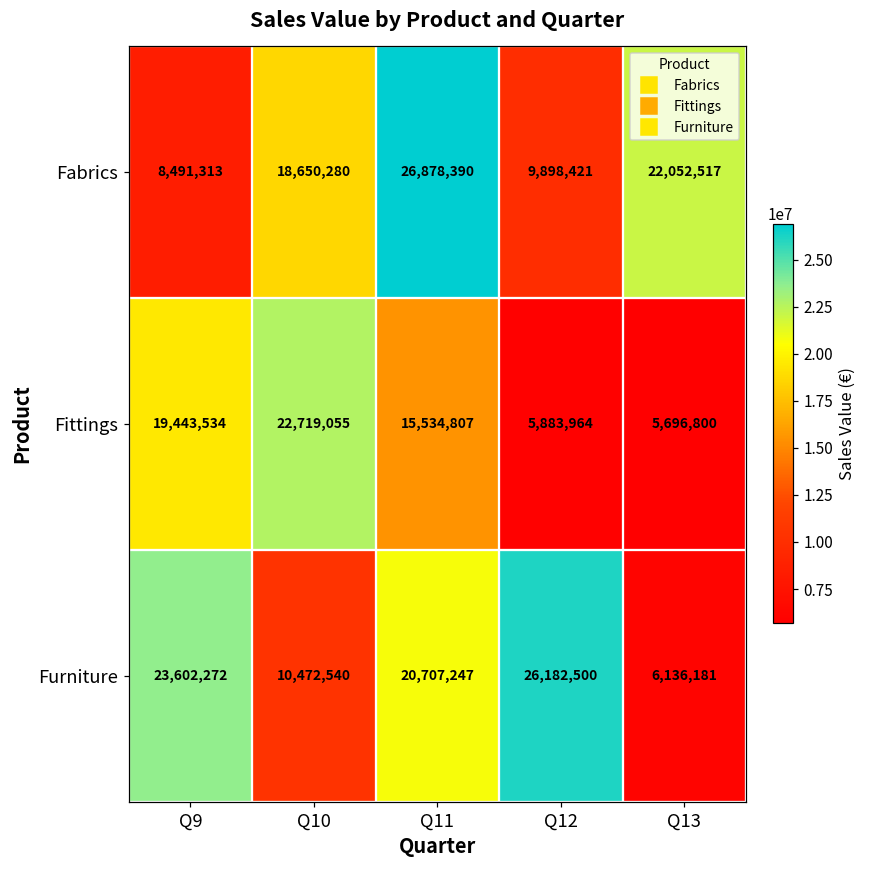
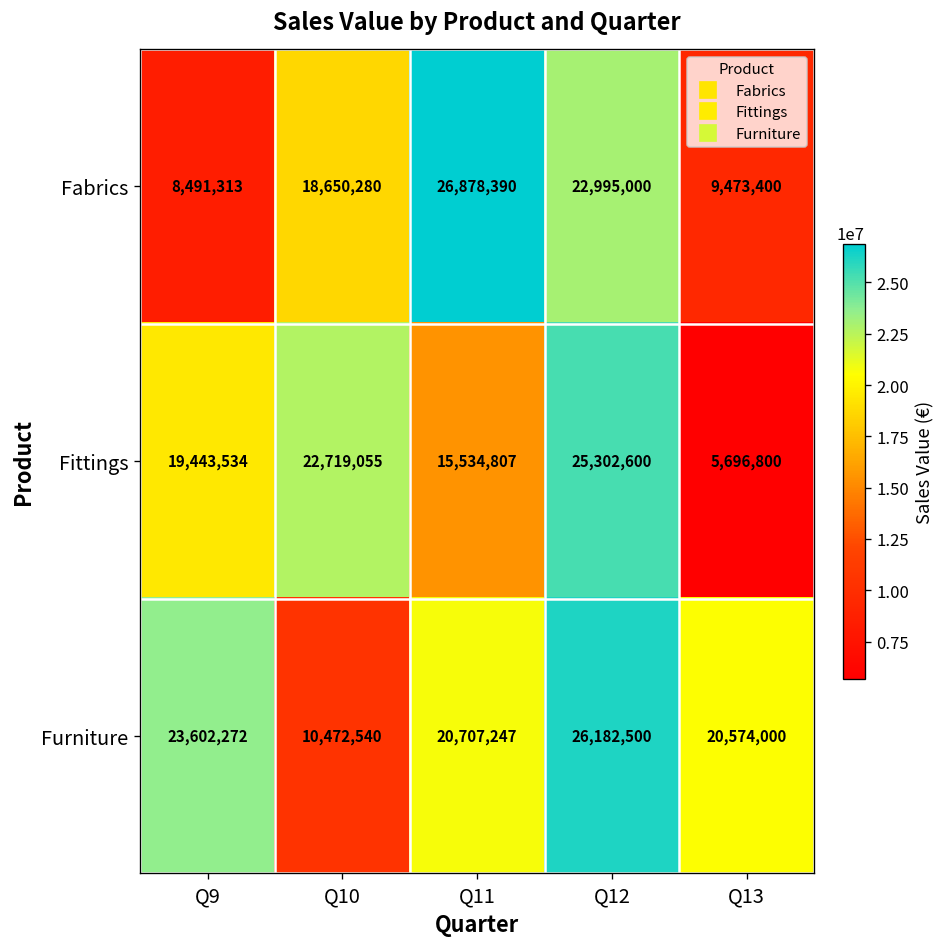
  {
    "Fabrics": {
      "Q9": "8,491,313",
      "Q10": "18,650,280",
      "Q11": "26,878,390",
-     "Q12": "9,898,421",
-     "Q13": "22,052,517"
+     "Q12": "22,995,000",
+     "Q13": "9,473,400"
    },
    "Fittings": {
      "Q9": "19,443,534",
      "Q10": "22,719,055",
      "Q11": "15,534,807",
-     "Q12": "5,883,964",
+     "Q12": "25,302,600",
      "Q13": "5,696,800"
    },
    "Furniture": {
      "Q9": "23,602,272",
      "Q10": "10,472,540",
      "Q11": "20,707,247",
      "Q12": "26,182,500",
-     "Q13": "6,136,181"
+     "Q13": "20,574,000"
    }
  }
